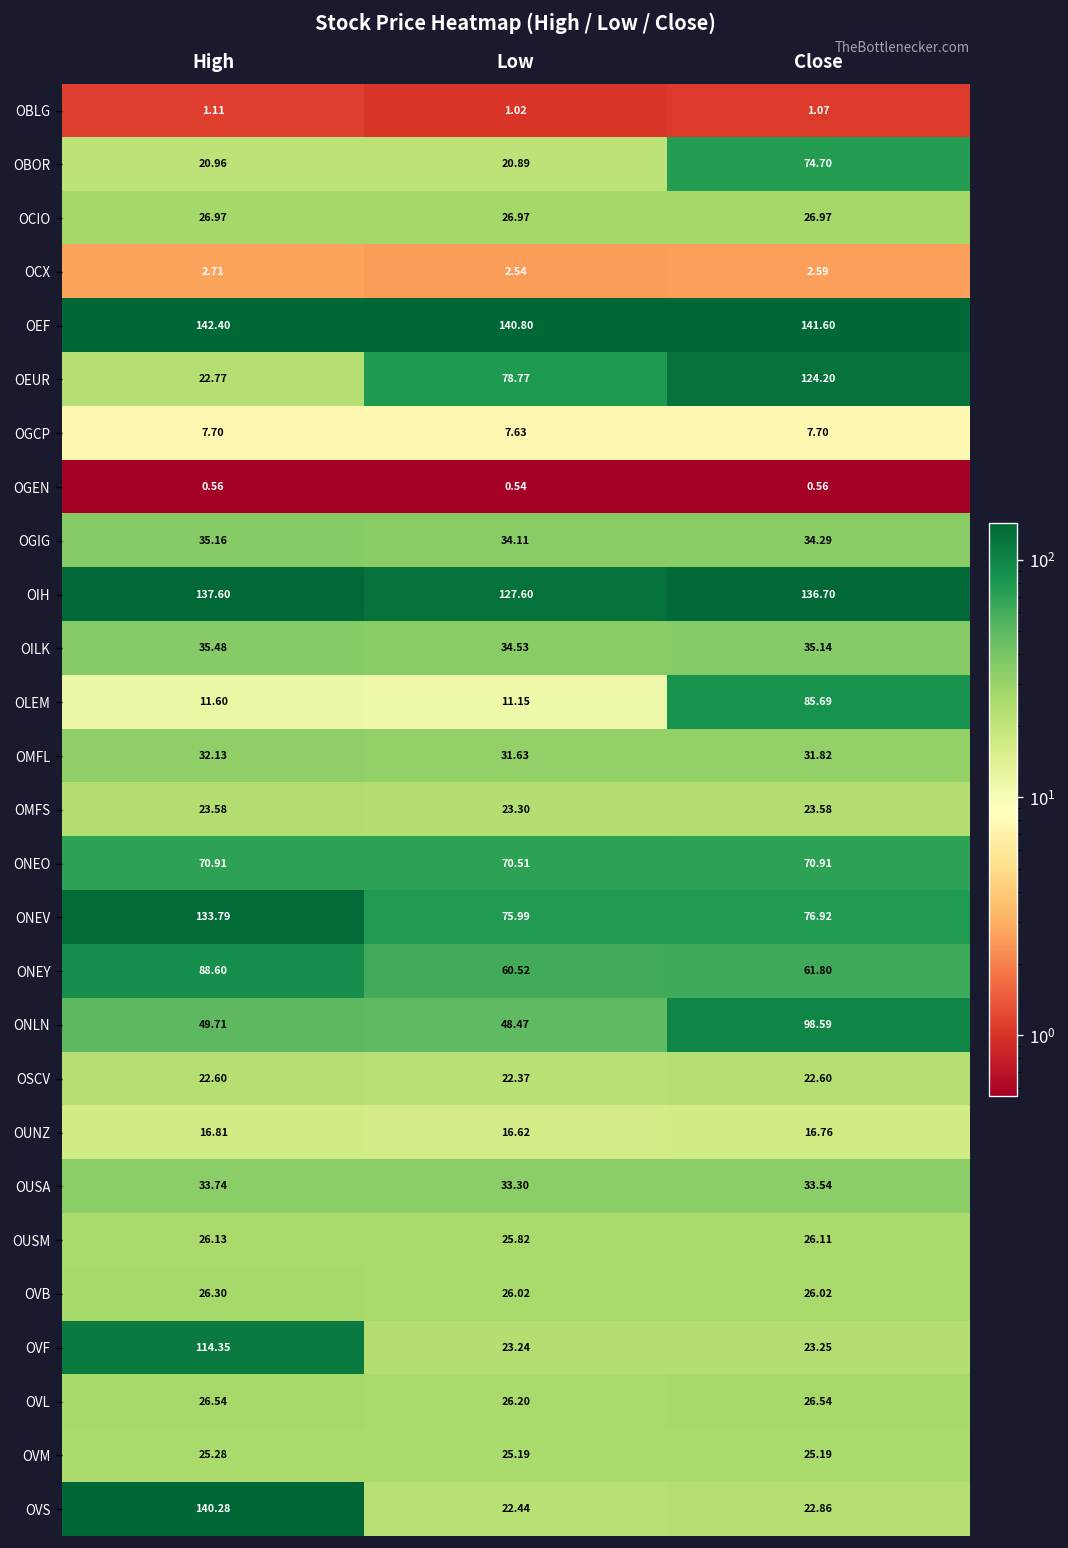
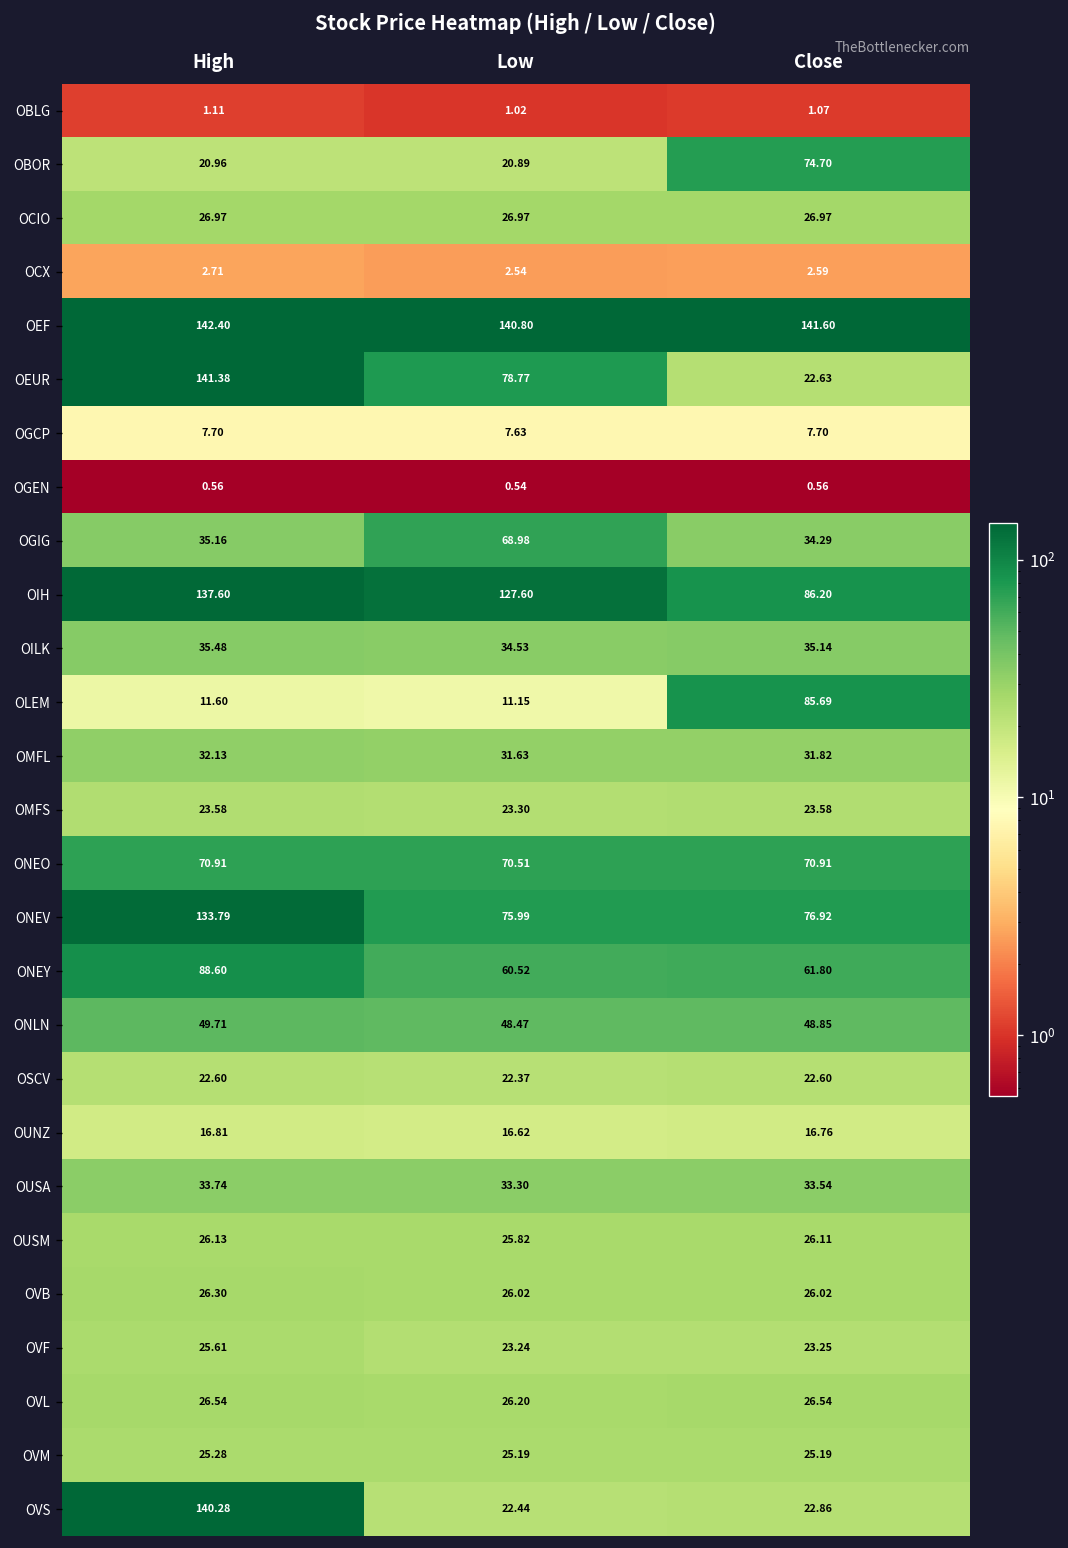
  {
    "OBLG": {
      "High": 1.11,
      "Low": 1.02,
      "Close": 1.07
    },
    "OBOR": {
      "High": 20.96,
      "Low": 20.89,
      "Close": 74.70
    },
    "OCIO": {
      "High": 26.97,
      "Low": 26.97,
      "Close": 26.97
    },
    "OCX": {
      "High": 2.71,
      "Low": 2.54,
      "Close": 2.59
    },
    "OEF": {
      "High": 142.40,
      "Low": 140.80,
      "Close": 141.60
    },
    "OEUR": {
-     "High": 22.77,
+     "High": 141.38,
      "Low": 78.77,
-     "Close": 124.20
+     "Close": 22.63
    },
    "OGCP": {
      "High": 7.70,
      "Low": 7.63,
      "Close": 7.70
    },
    "OGEN": {
      "High": 0.56,
      "Low": 0.54,
      "Close": 0.56
    },
    "OGIG": {
      "High": 35.16,
-     "Low": 34.11,
+     "Low": 68.98,
      "Close": 34.29
    },
    "OIH": {
      "High": 137.60,
      "Low": 127.60,
-     "Close": 136.70
+     "Close": 86.20
    },
    "OILK": {
      "High": 35.48,
      "Low": 34.53,
      "Close": 35.14
    },
    "OLEM": {
      "High": 11.60,
      "Low": 11.15,
      "Close": 85.69
    },
    "OMFL": {
      "High": 32.13,
      "Low": 31.63,
      "Close": 31.82
    },
    "OMFS": {
      "High": 23.58,
      "Low": 23.30,
      "Close": 23.58
    },
    "ONEO": {
      "High": 70.91,
      "Low": 70.51,
      "Close": 70.91
    },
    "ONEV": {
      "High": 133.79,
      "Low": 75.99,
      "Close": 76.92
    },
    "ONEY": {
      "High": 88.60,
      "Low": 60.52,
      "Close": 61.80
    },
    "ONLN": {
      "High": 49.71,
      "Low": 48.47,
-     "Close": 98.59
+     "Close": 48.85
    },
    "OSCV": {
      "High": 22.60,
      "Low": 22.37,
      "Close": 22.60
    },
    "OUNZ": {
      "High": 16.81,
      "Low": 16.62,
      "Close": 16.76
    },
    "OUSA": {
      "High": 33.74,
      "Low": 33.30,
      "Close": 33.54
    },
    "OUSM": {
      "High": 26.13,
      "Low": 25.82,
      "Close": 26.11
    },
    "OVB": {
      "High": 26.30,
      "Low": 26.02,
      "Close": 26.02
    },
    "OVF": {
-     "High": 114.35,
+     "High": 25.61,
      "Low": 23.24,
      "Close": 23.25
    },
    "OVL": {
      "High": 26.54,
      "Low": 26.20,
      "Close": 26.54
    },
    "OVM": {
      "High": 25.28,
      "Low": 25.19,
      "Close": 25.19
    },
    "OVS": {
      "High": 140.28,
      "Low": 22.44,
      "Close": 22.86
    }
  }
